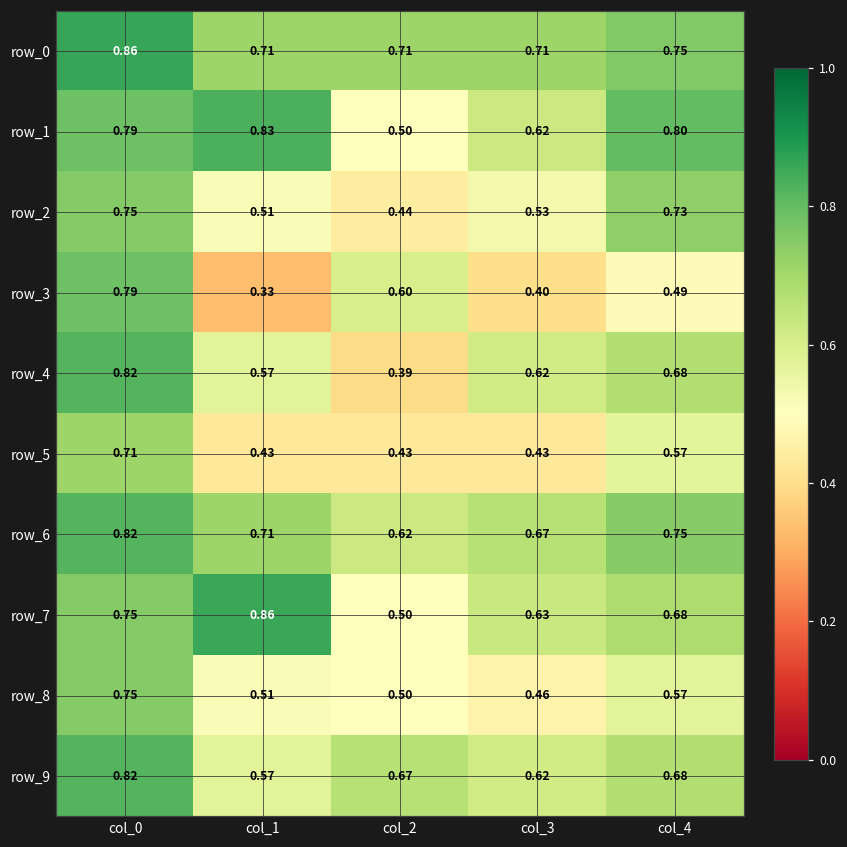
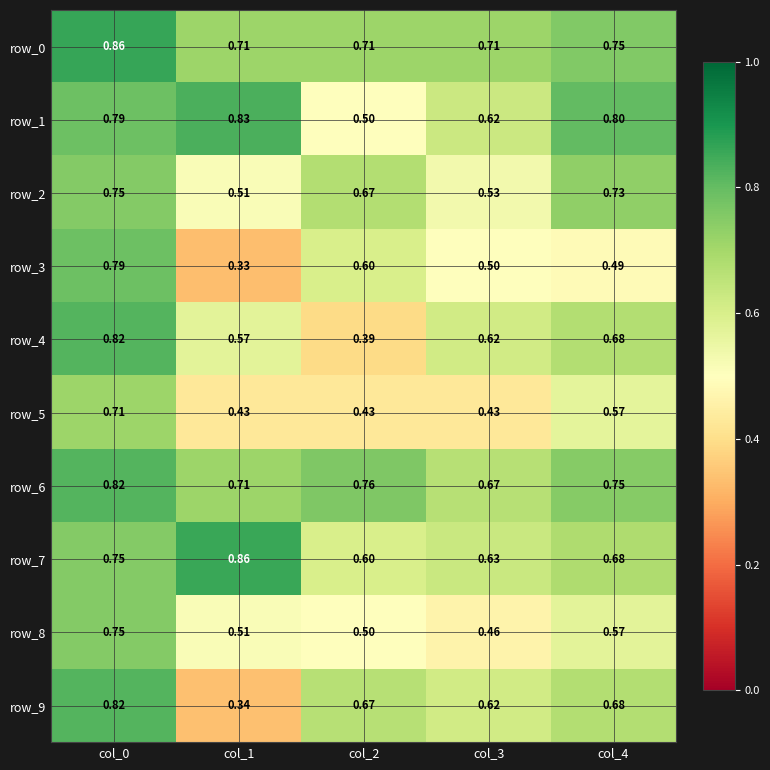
  {
    "row_0": {
      "col_0": 0.86,
      "col_1": 0.71,
      "col_2": 0.71,
      "col_3": 0.71,
      "col_4": 0.75
    },
    "row_1": {
      "col_0": 0.79,
      "col_1": 0.83,
      "col_2": 0.50,
      "col_3": 0.62,
      "col_4": 0.80
    },
    "row_2": {
      "col_0": 0.75,
      "col_1": 0.51,
-     "col_2": 0.44,
+     "col_2": 0.67,
      "col_3": 0.53,
      "col_4": 0.73
    },
    "row_3": {
      "col_0": 0.79,
      "col_1": 0.33,
      "col_2": 0.60,
-     "col_3": 0.40,
+     "col_3": 0.50,
      "col_4": 0.49
    },
    "row_4": {
      "col_0": 0.82,
      "col_1": 0.57,
      "col_2": 0.39,
      "col_3": 0.62,
      "col_4": 0.68
    },
    "row_5": {
      "col_0": 0.71,
      "col_1": 0.43,
      "col_2": 0.43,
      "col_3": 0.43,
      "col_4": 0.57
    },
    "row_6": {
      "col_0": 0.82,
      "col_1": 0.71,
-     "col_2": 0.62,
+     "col_2": 0.76,
      "col_3": 0.67,
      "col_4": 0.75
    },
    "row_7": {
      "col_0": 0.75,
      "col_1": 0.86,
-     "col_2": 0.50,
+     "col_2": 0.60,
      "col_3": 0.63,
      "col_4": 0.68
    },
    "row_8": {
      "col_0": 0.75,
      "col_1": 0.51,
      "col_2": 0.50,
      "col_3": 0.46,
      "col_4": 0.57
    },
    "row_9": {
      "col_0": 0.82,
-     "col_1": 0.57,
+     "col_1": 0.34,
      "col_2": 0.67,
      "col_3": 0.62,
      "col_4": 0.68
    }
  }
